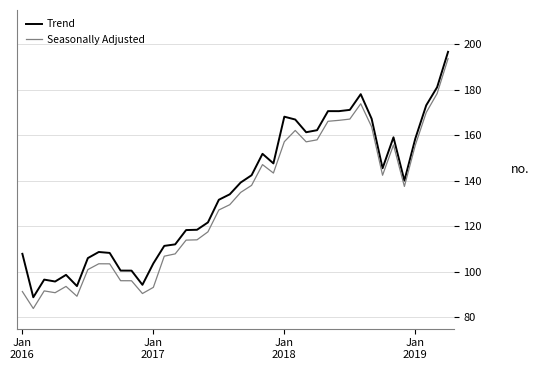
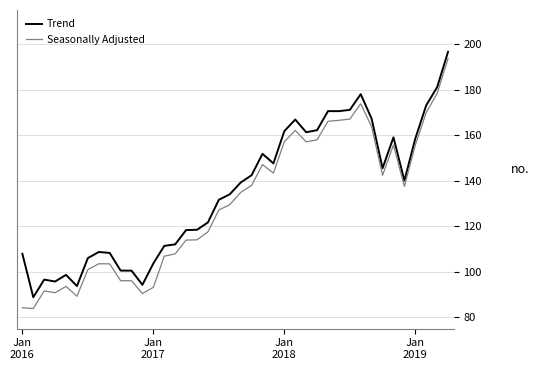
  {
    "Trend": {
      "Jan 2016": 108,
      "Jan 2017": 104,
-     "Jan 2018": 168,
+     "Jan 2018": 162,
      "Jan 2019": 159
    },
    "Seasonally Adjusted": {
-     "Jan 2016": 91,
+     "Jan 2016": 84,
      "Jan 2017": 93,
      "Jan 2018": 157,
      "Jan 2019": 156
    }
  }
